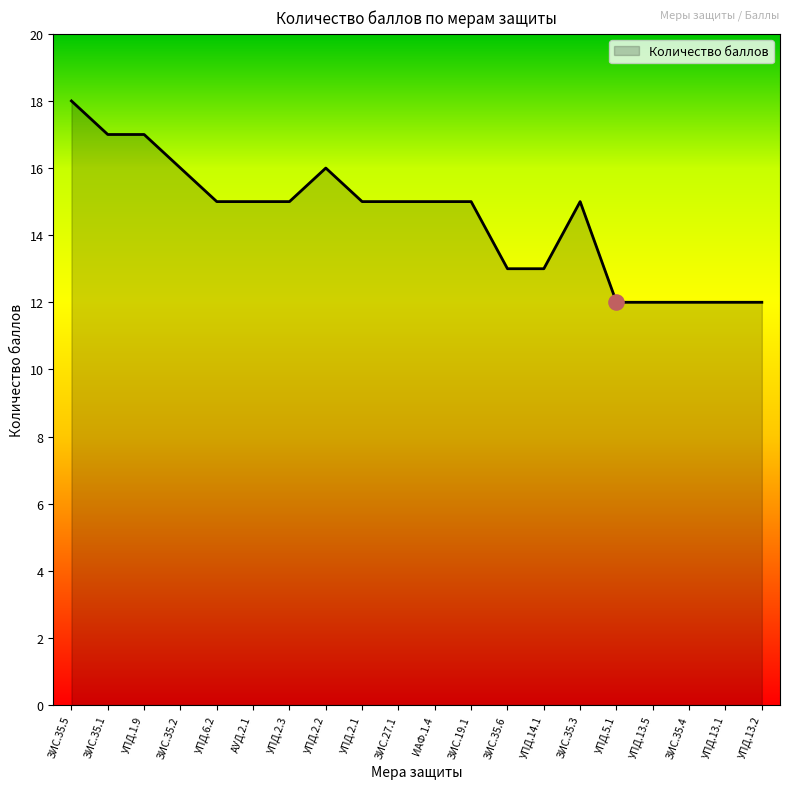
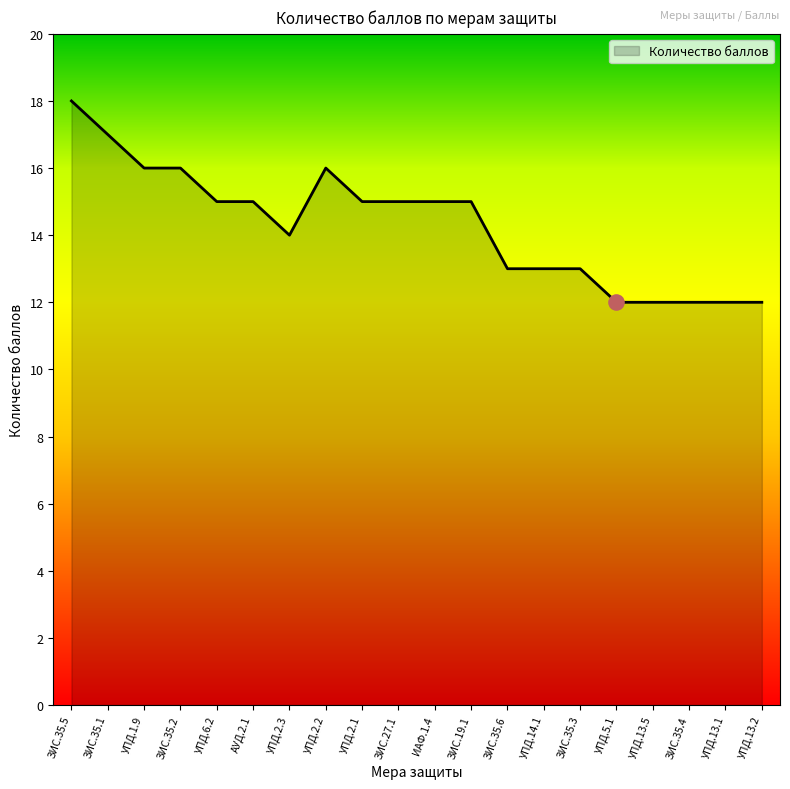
  {
    "Количество баллов": {
      "ЗИС.35.5": 18,
      "ЗИС.35.1": 17,
-     "УПД.1.9": 17,
+     "УПД.1.9": 16,
      "ЗИС.35.2": 16,
      "УПД.6.2": 15,
      "АУД.2.1": 15,
-     "УПД.2.3": 15,
+     "УПД.2.3": 14,
      "УПД.2.2": 16,
      "УПД.2.1": 15,
      "ЗИС.27.1": 15,
      "ИАФ.1.4": 15,
      "ЗИС.19.1": 15,
      "ЗИС.35.6": 13,
      "УПД.14.1": 13,
-     "ЗИС.35.3": 15,
+     "ЗИС.35.3": 13,
      "УПД.13.5": 12,
      "ЗИС.35.4": 12,
      "УПД.13.1": 12,
      "УПД.13.2": 12
    }
  }
